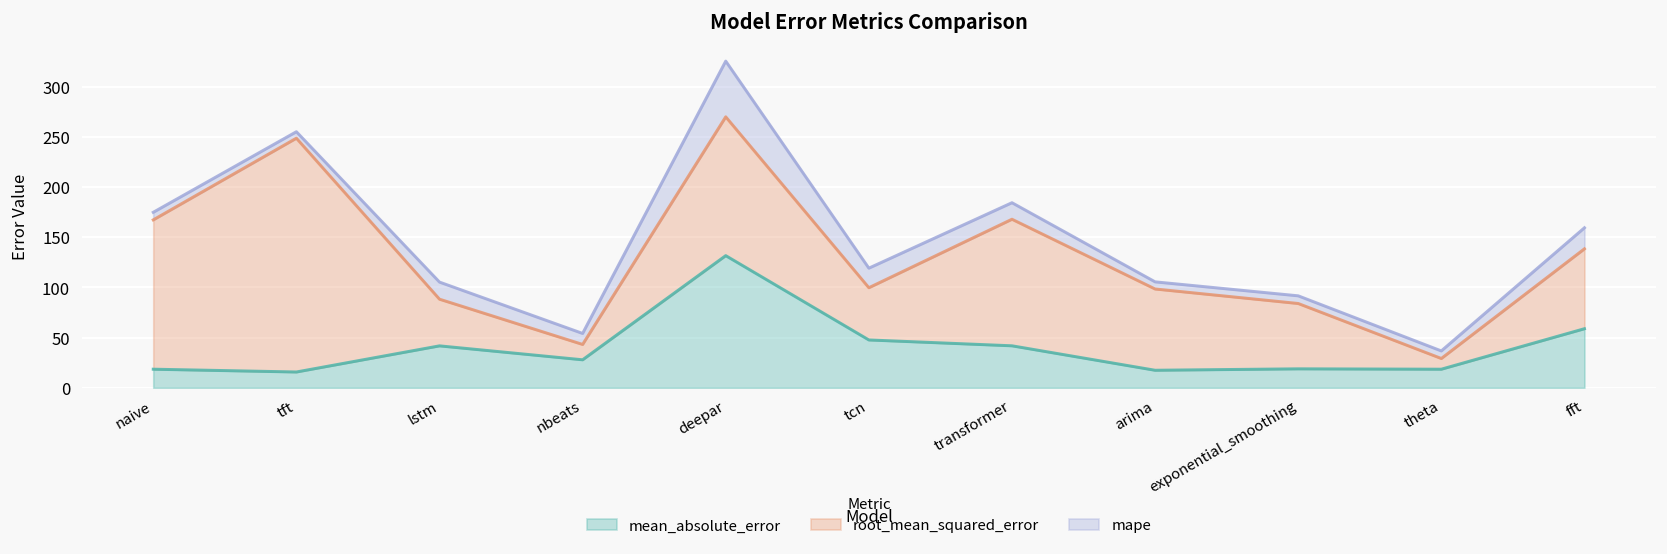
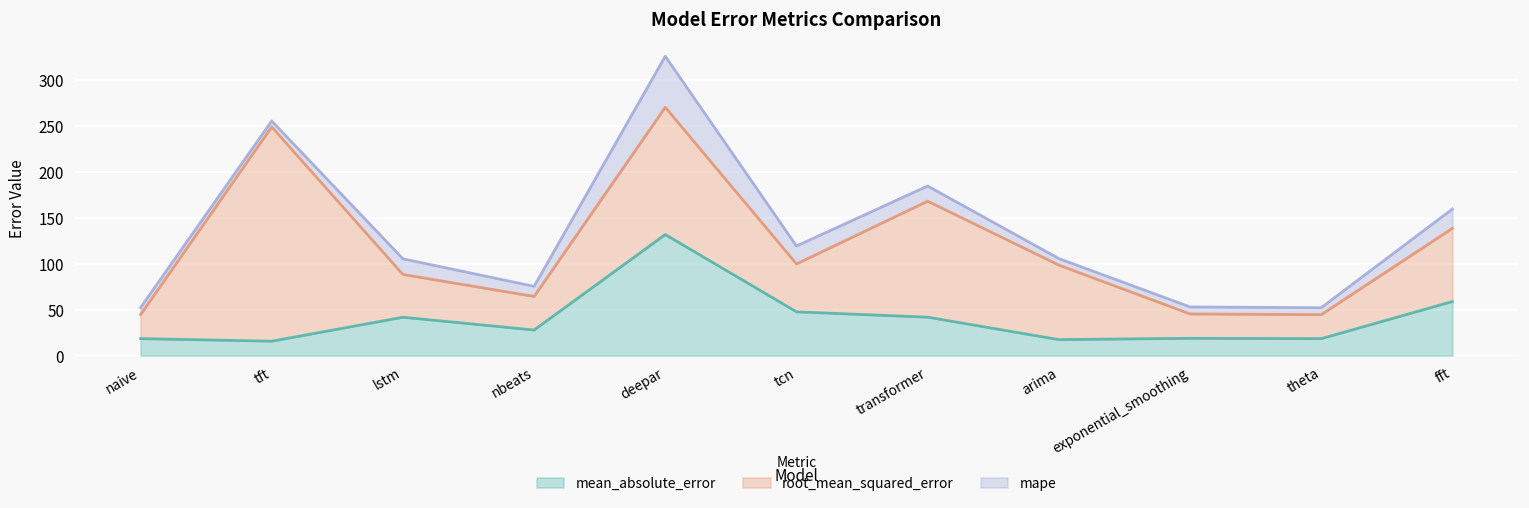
  {
    "root_mean_squared_error": {
-     "naive": 150,
+     "naive": 30,
      "tft": 230,
      "lstm": 50,
-     "nbeats": 20,
+     "nbeats": 40,
      "deepar": 140,
      "tcn": 50,
      "transformer": 130,
      "arima": 80,
-     "exponential_smoothing": 70,
-     "theta": 10,
+     "exponential_smoothing": 30,
+     "theta": 30,
      "fft": 80
    }
  }
